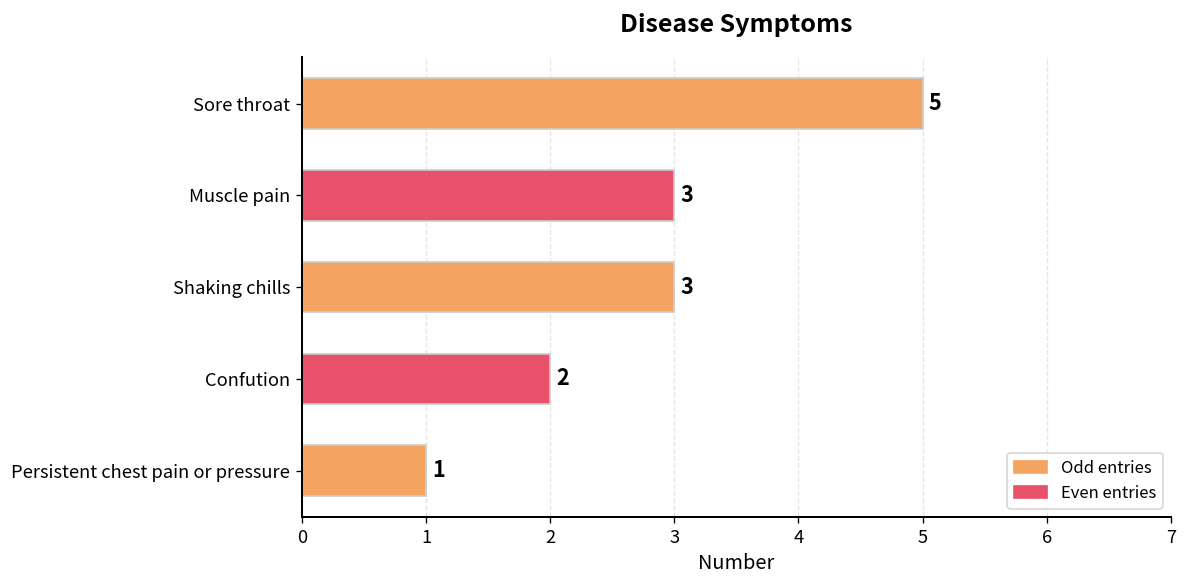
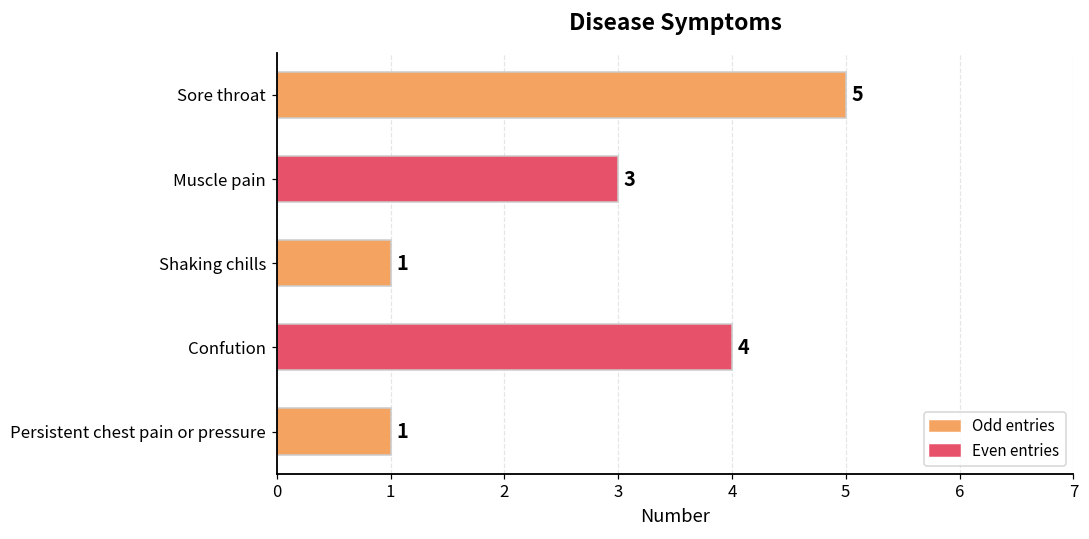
  {
    "Sore throat": 5,
    "Muscle pain": 3,
-   "Shaking chills": 3,
-   "Confution": 2,
+   "Shaking chills": 1,
+   "Confution": 4,
    "Persistent chest pain or pressure": 1
  }
